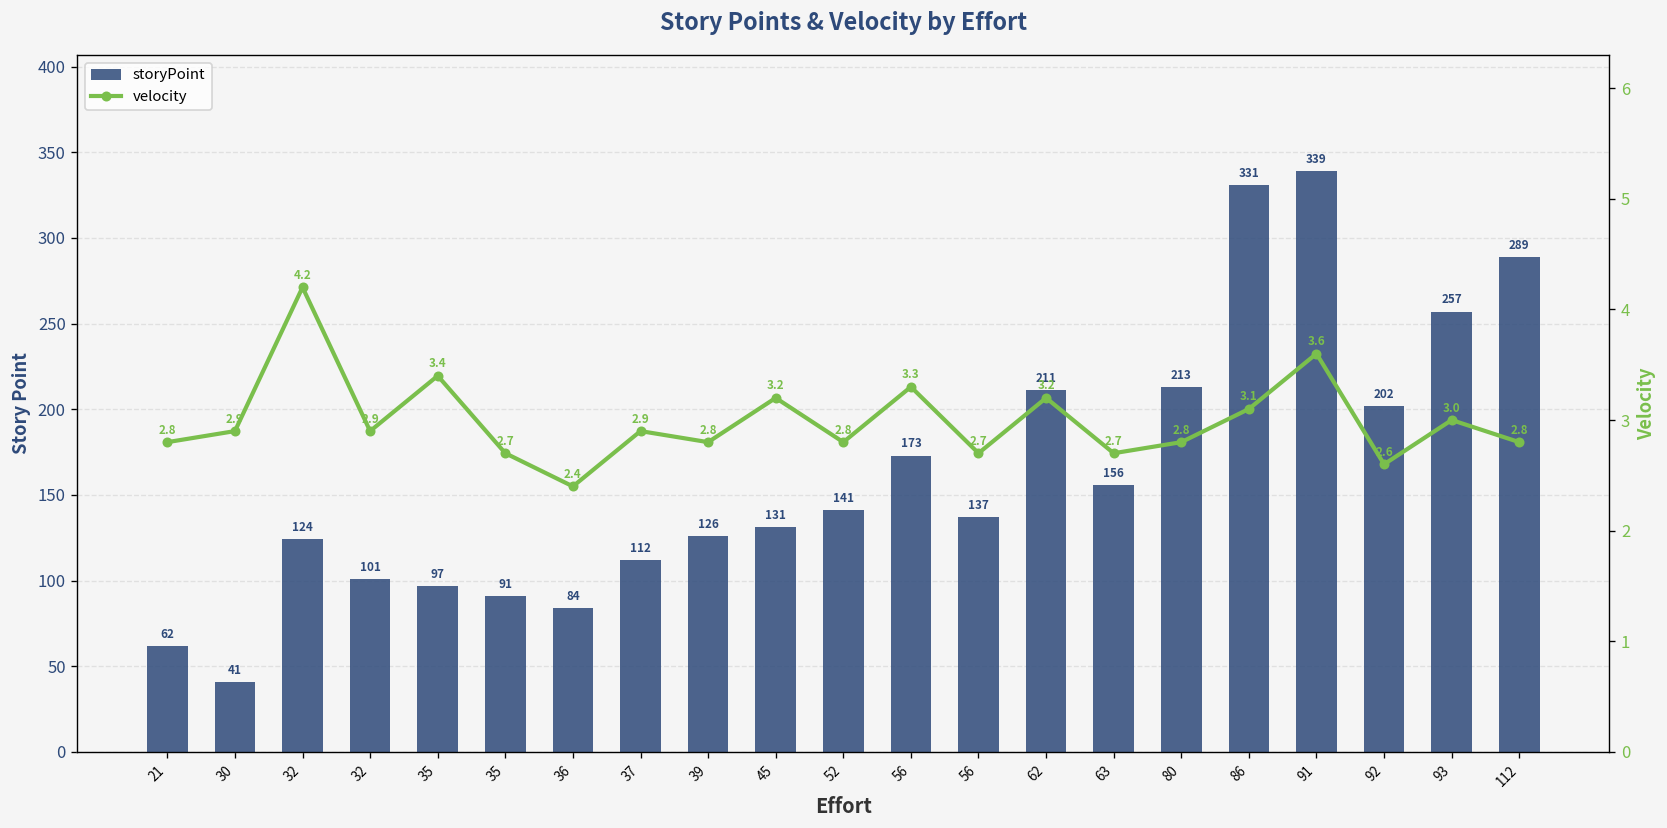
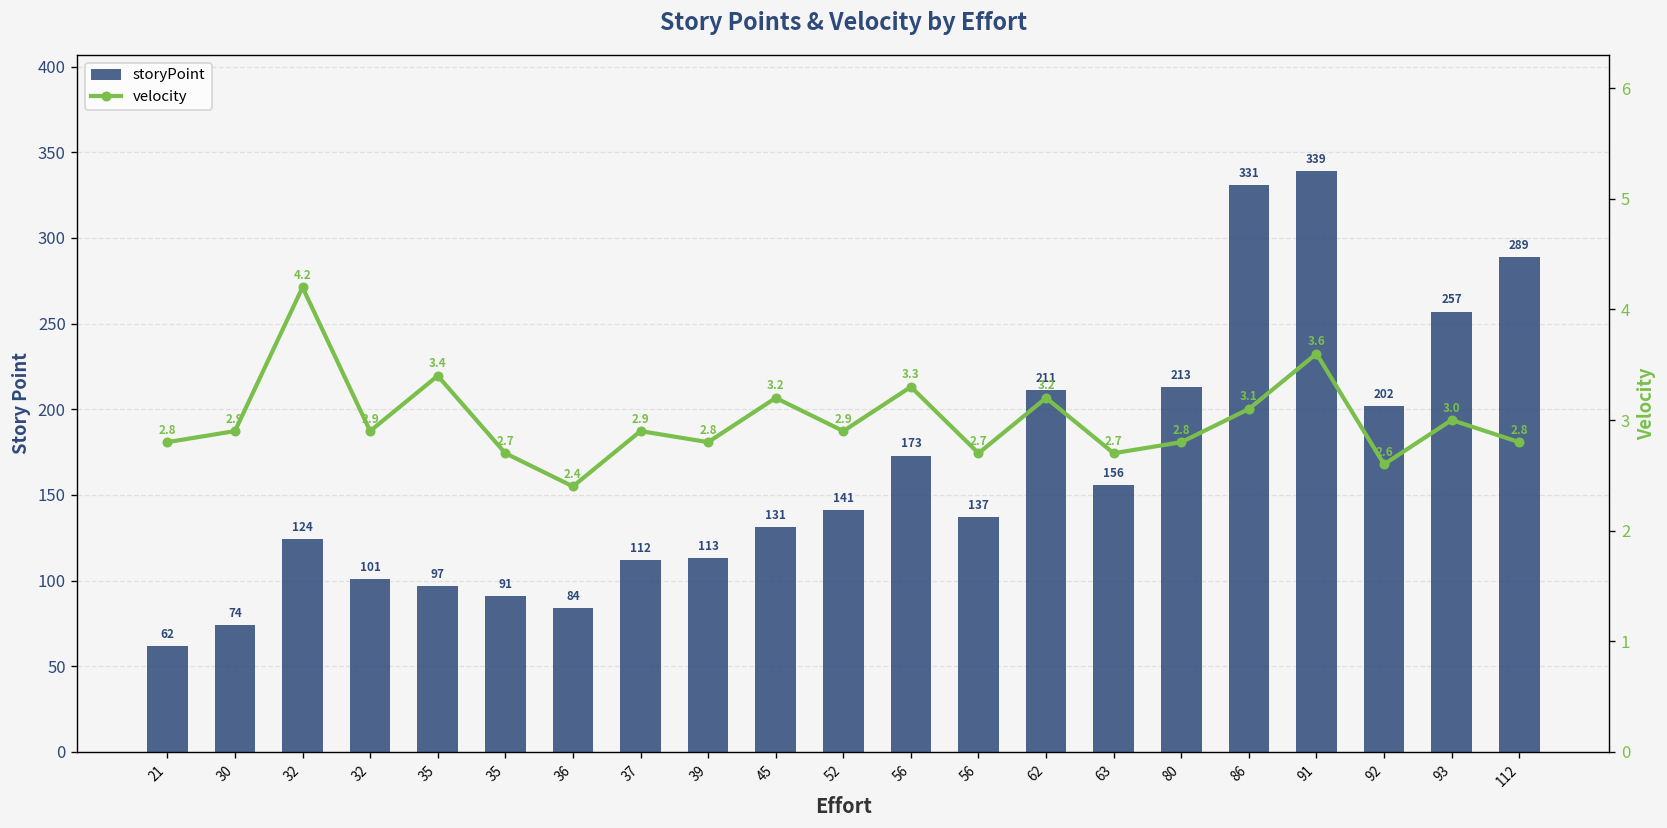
  {
    "storyPoint": {
      "21": 62,
-     "30": 41,
+     "30": 74,
      "36": 84,
      "37": 112,
-     "39": 126,
+     "39": 113,
      "45": 131,
      "52": 141,
      "63": 156,
      "80": 213,
      "86": 331,
      "91": 339,
      "92": 202,
      "93": 257,
      "112": 289
    },
    "velocity": {
      "21": 2.8,
      "30": 2.9,
      "36": 2.4,
      "37": 2.9,
      "39": 2.8,
      "45": 3.2,
-     "52": 2.8,
+     "52": 2.9,
      "63": 2.7,
      "80": 2.8,
      "86": 3.1,
      "91": 3.6,
      "92": 2.6,
      "93": 3.0,
      "112": 2.8
    }
  }
